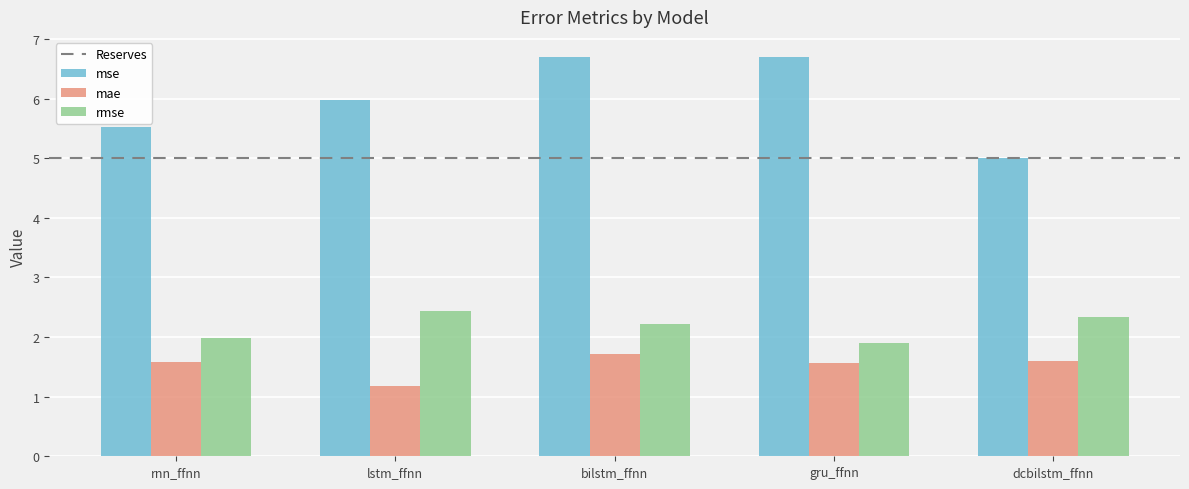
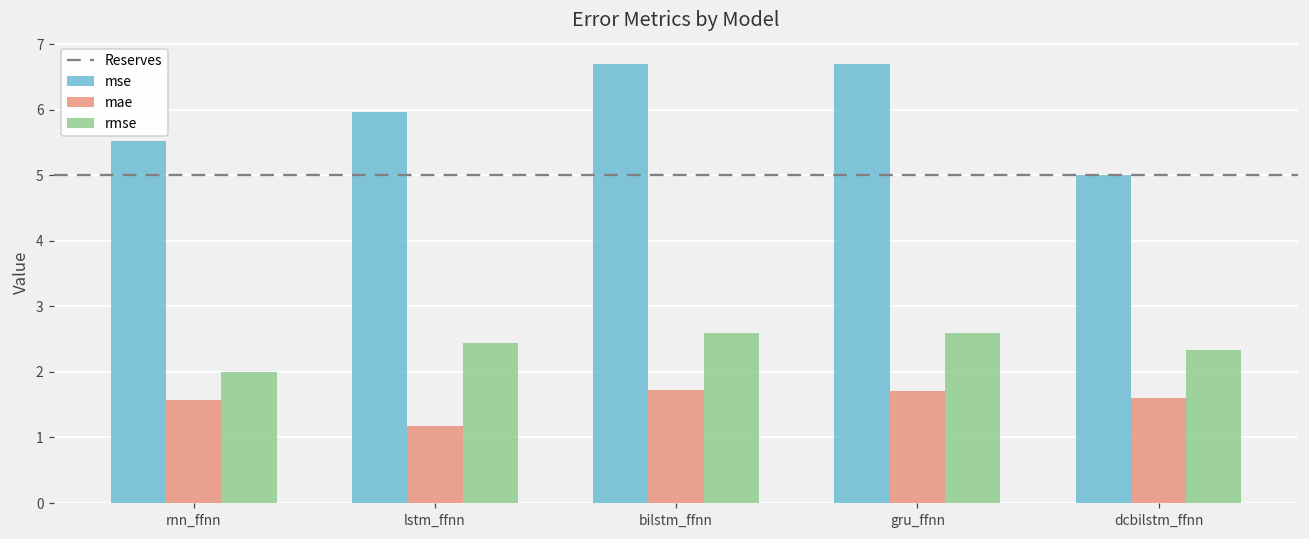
  {
    "mse": {
      "rnn_ffnn": 5.5,
      "lstm_ffnn": 6.0,
      "bilstm_ffnn": 6.7,
      "gru_ffnn": 6.7,
      "dcbilstm_ffnn": 5.0
    },
    "mae": {
      "rnn_ffnn": 1.6,
      "lstm_ffnn": 1.2,
      "bilstm_ffnn": 1.7,
-     "gru_ffnn": 1.6,
+     "gru_ffnn": 1.7,
      "dcbilstm_ffnn": 1.6
    },
    "rmse": {
      "rnn_ffnn": 2.0,
      "lstm_ffnn": 2.4,
-     "bilstm_ffnn": 2.2,
-     "gru_ffnn": 1.9,
+     "bilstm_ffnn": 2.6,
+     "gru_ffnn": 2.6,
      "dcbilstm_ffnn": 2.3
    }
  }
